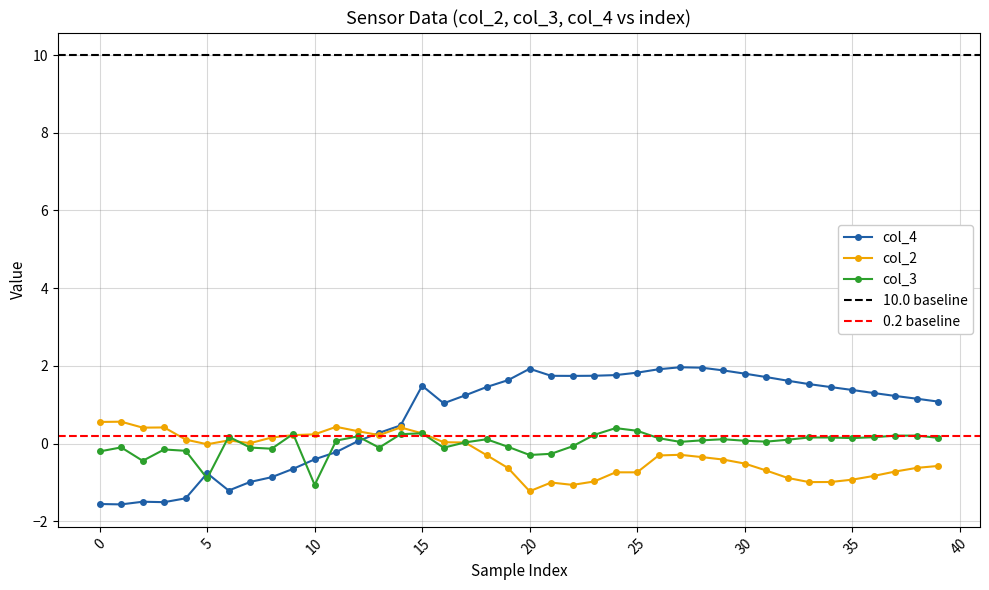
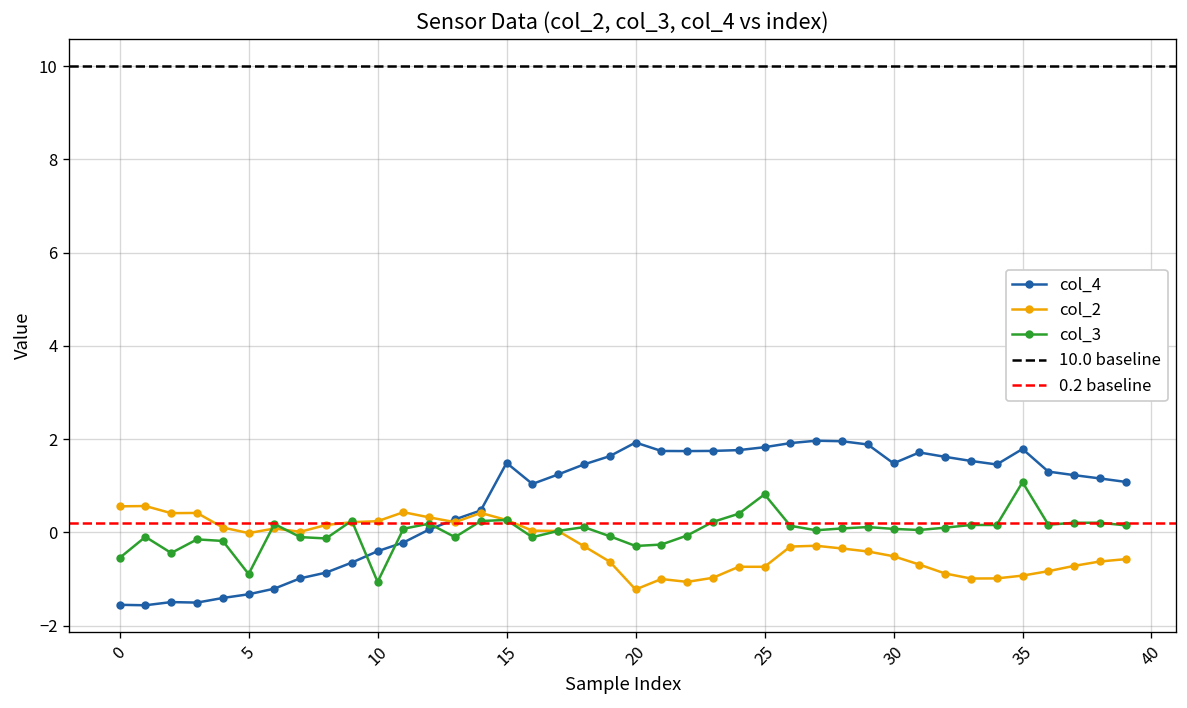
  {
    "col_4": {
      "0": -1.6,
-     "5": -0.8,
+     "5": -1.3,
      "10": -0.4,
      "15": 1.5,
      "20": 1.9,
      "25": 1.8,
-     "30": 1.8,
-     "35": 1.4
+     "30": 1.5,
+     "35": 1.8
    },
    "col_2": {
      "0": 0.6,
      "5": 0.0,
      "10": 0.2,
      "20": -1.2,
      "25": -0.7,
      "30": -0.5,
      "35": -0.9
    },
    "col_3": {
-     "0": -0.2,
+     "0": -0.5,
      "5": -0.9,
      "10": -1.1,
      "20": -0.3,
-     "25": 0.3,
+     "25": 0.8,
      "30": 0.1,
-     "35": 0.1
+     "35": 1.1
    }
  }
